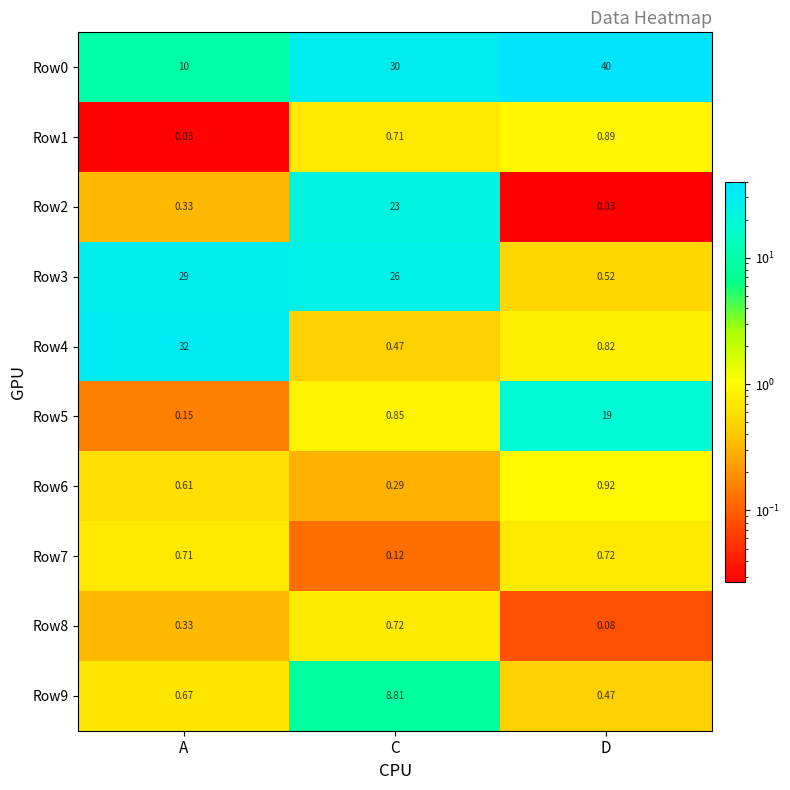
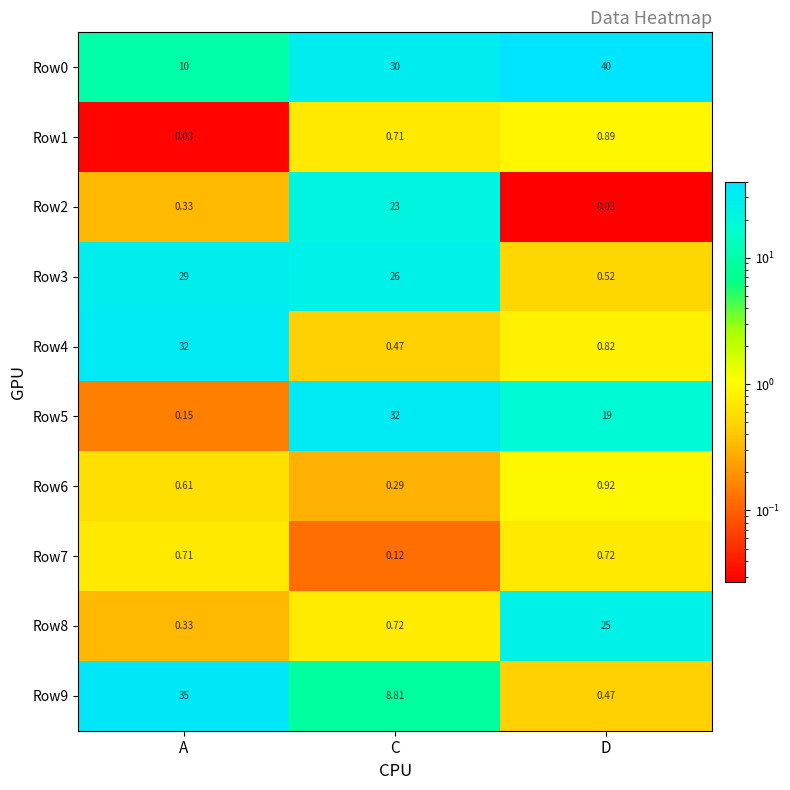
  {
    "Row0": {
      "A": 10,
      "C": 30,
      "D": 40
    },
    "Row1": {
      "A": 0.03,
      "C": 0.71,
      "D": 0.89
    },
    "Row2": {
      "A": 0.33,
      "C": 23,
      "D": 0.03
    },
    "Row3": {
      "A": 29,
      "C": 26,
      "D": 0.52
    },
    "Row4": {
      "A": 32,
      "C": 0.47,
      "D": 0.82
    },
    "Row5": {
      "A": 0.15,
-     "C": 0.85,
+     "C": 32,
      "D": 19
    },
    "Row6": {
      "A": 0.61,
      "C": 0.29,
      "D": 0.92
    },
    "Row7": {
      "A": 0.71,
      "C": 0.12,
      "D": 0.72
    },
    "Row8": {
      "A": 0.33,
      "C": 0.72,
-     "D": 0.08
+     "D": 25
    },
    "Row9": {
-     "A": 0.67,
+     "A": 35,
      "C": 8.81,
      "D": 0.47
    }
  }
